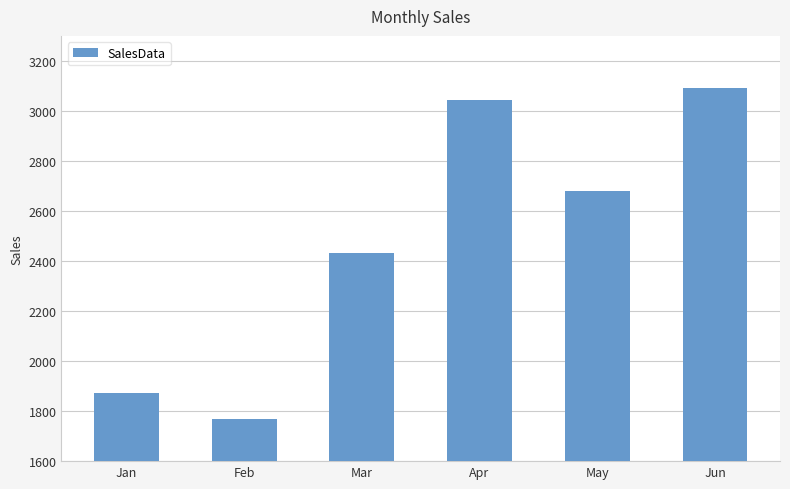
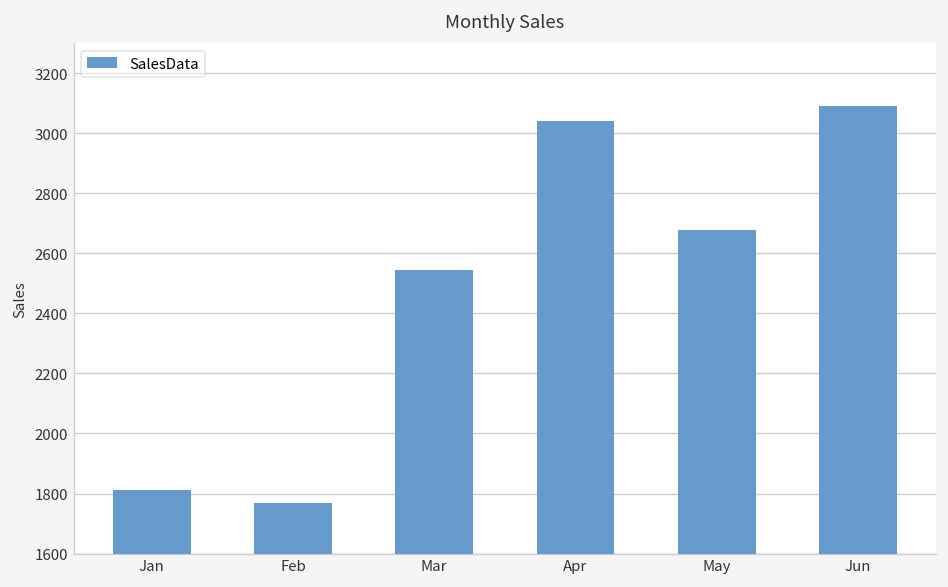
  {
-   "Jan": 1870,
+   "Jan": 1810,
    "Feb": 1770,
-   "Mar": 2430,
+   "Mar": 2550,
    "Apr": 3040,
    "May": 2680,
    "Jun": 3090
  }
